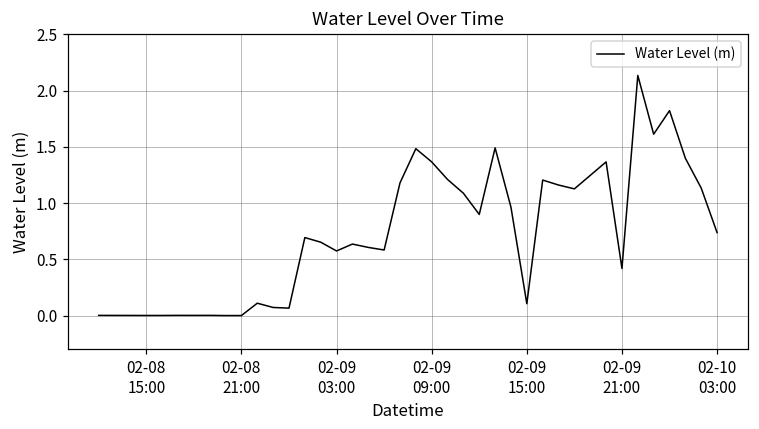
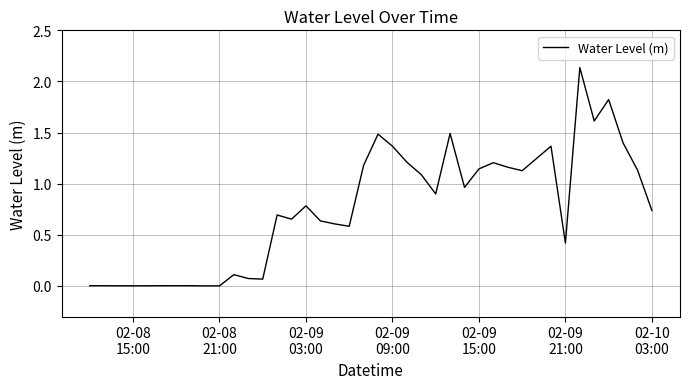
  {
    "02-08 15:00": 0.00,
    "02-08 21:00": 0.00,
-   "02-09 03:00": 0.57,
+   "02-09 03:00": 0.78,
    "02-09 09:00": 1.37,
-   "02-09 15:00": 0.11,
+   "02-09 15:00": 1.14,
    "02-09 21:00": 0.42,
    "02-10 03:00": 0.74
  }
